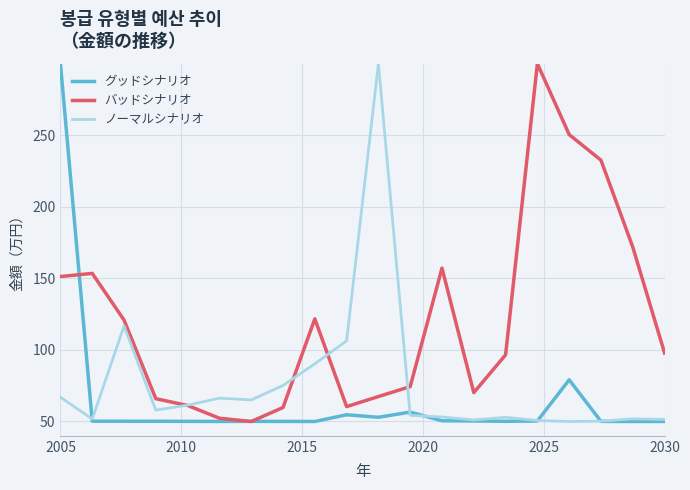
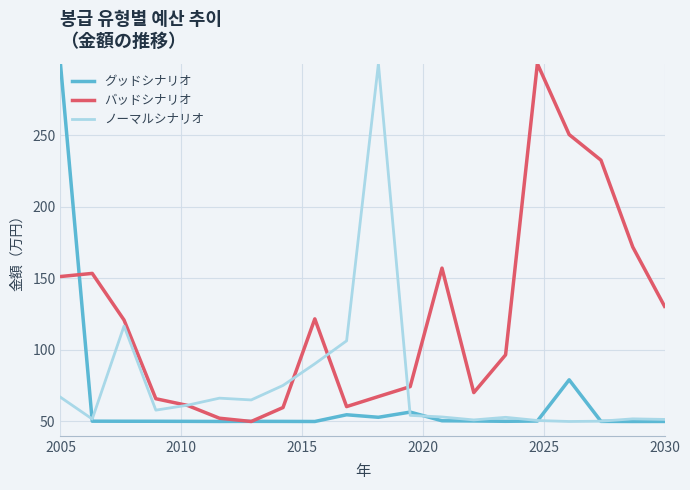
  {
    "グッドシナリオ": {
      "2005": 300
    },
    "バッドシナリオ": {
      "2005": 151,
-     "2030": 98
+     "2030": 130
    },
    "ノーマルシナリオ": {
      "2005": 67
    }
  }
